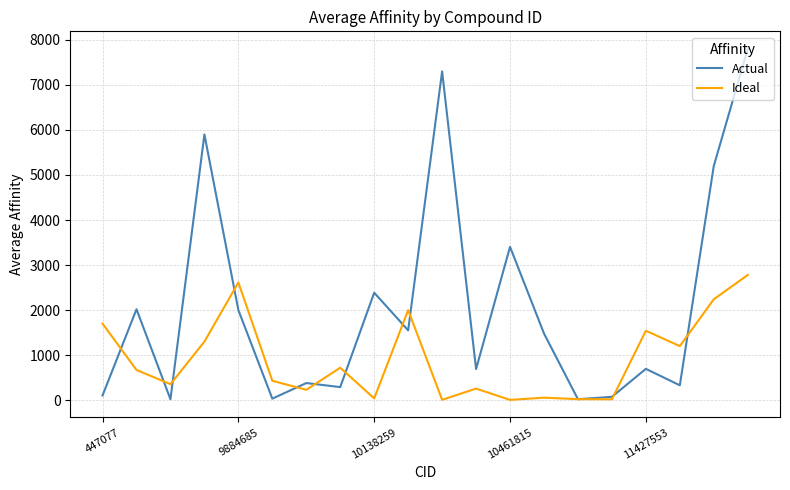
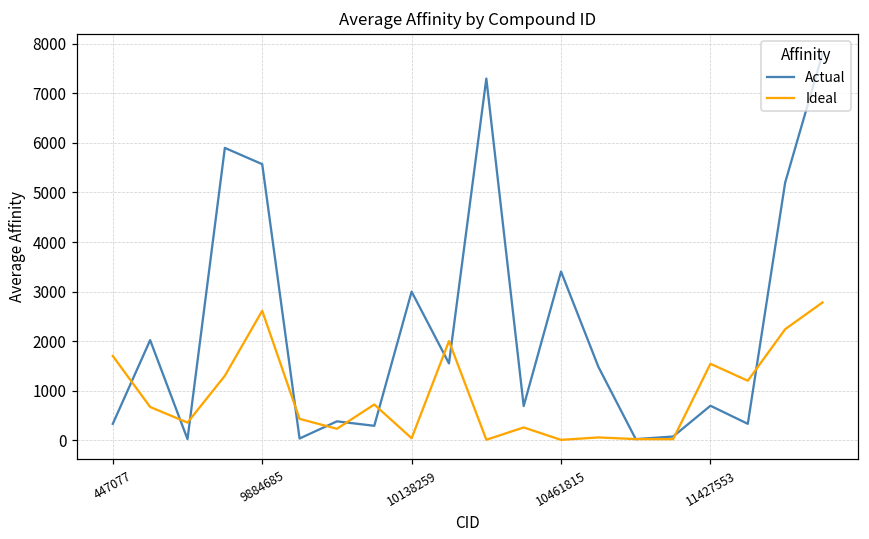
  {
    "Actual": {
-     "447077": 100,
-     "9884685": 2000,
-     "10138259": 2400,
+     "447077": 300,
+     "9884685": 5600,
+     "10138259": 3000,
      "10461815": 3400,
      "11427553": 700
    },
    "Ideal": {
      "447077": 1700,
      "9884685": 2600,
      "10138259": 0,
      "10461815": 0,
      "11427553": 1500
    }
  }
